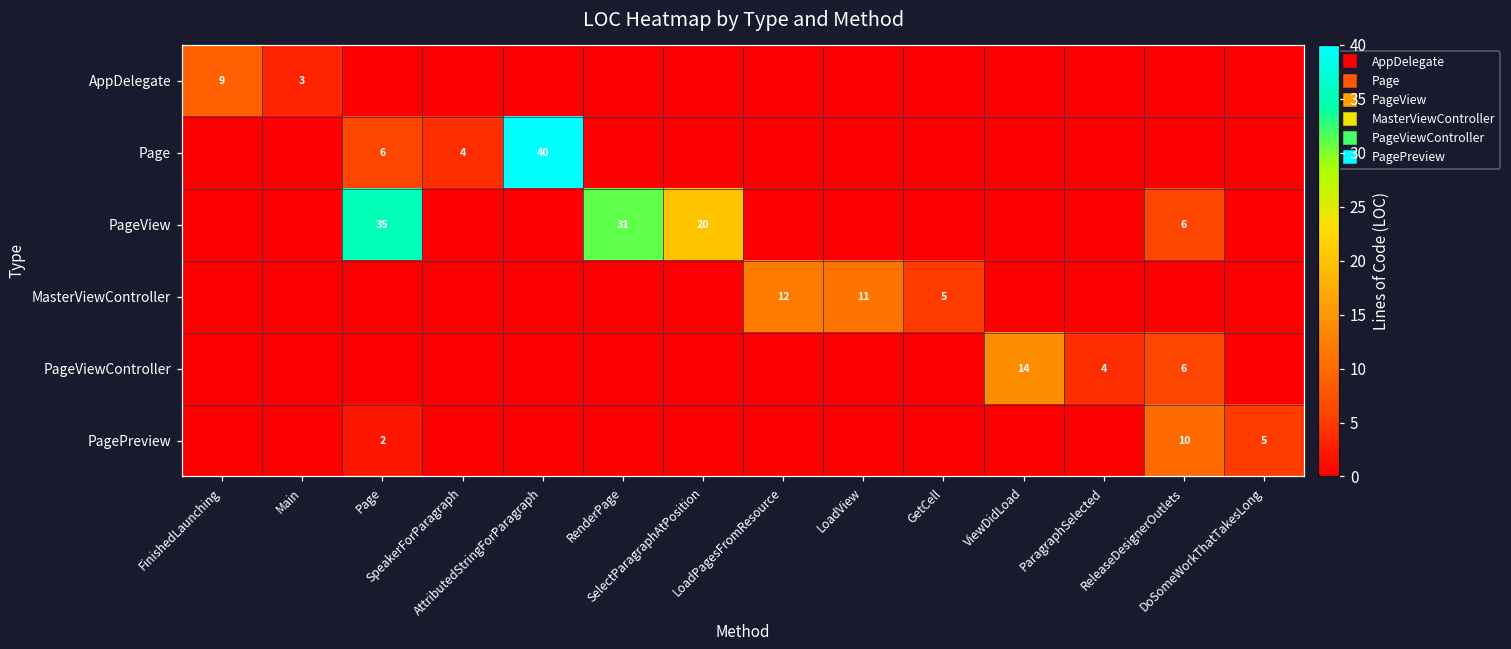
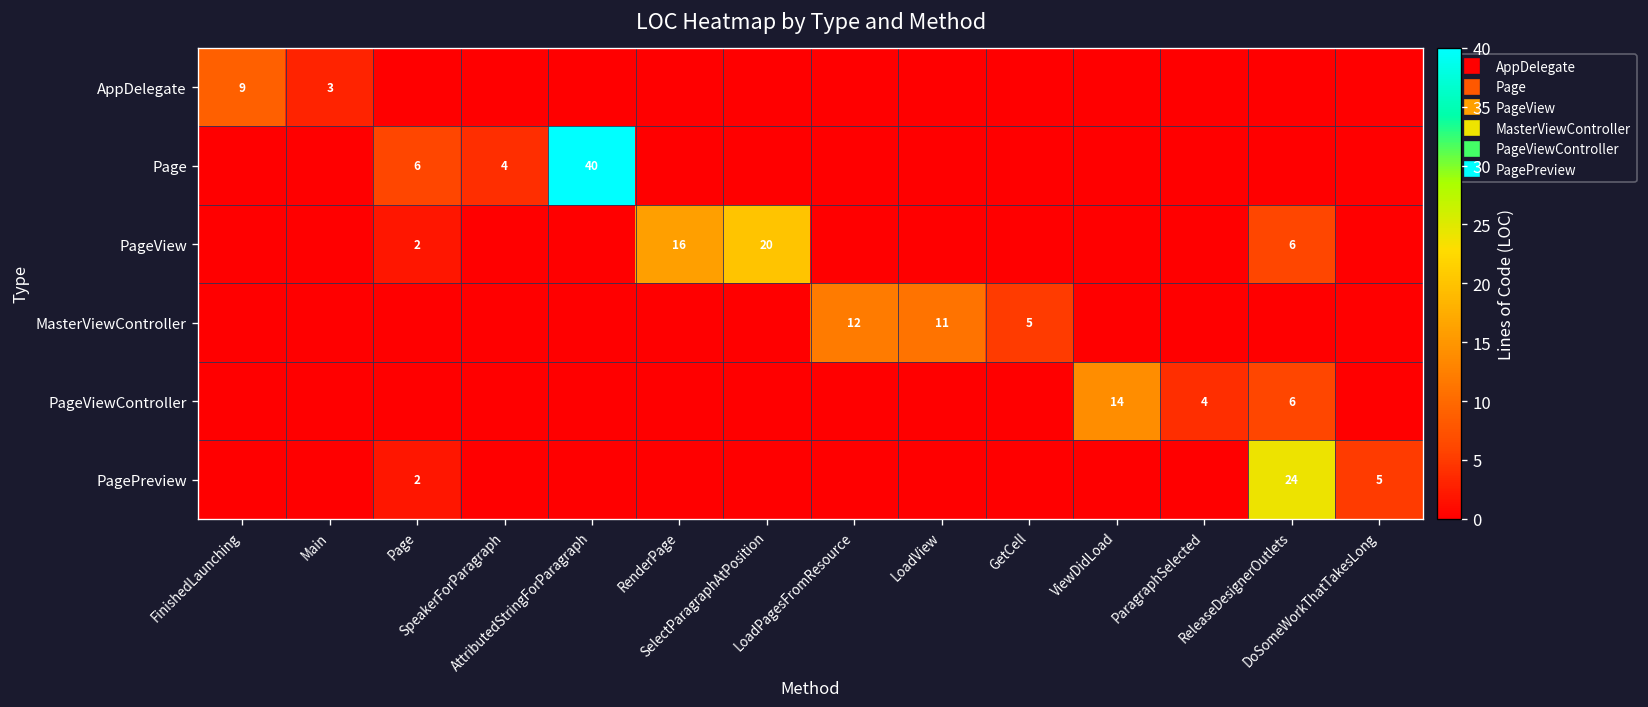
  {
    "AppDelegate": {
      "FinishedLaunching": 9,
      "Main": 3
    },
    "Page": {
      "Page": 6,
      "SpeakerForParagraph": 4,
      "AttributedStringForParagraph": 40
    },
    "PageView": {
-     "Page": 35,
-     "RenderPage": 31,
+     "Page": 2,
+     "RenderPage": 16,
      "SelectParagraphAtPosition": 20,
      "ReleaseDesignerOutlets": 6
    },
    "MasterViewController": {
      "LoadPagesFromResource": 12,
      "LoadView": 11,
      "GetCell": 5
    },
    "PageViewController": {
      "ViewDidLoad": 14,
      "ParagraphSelected": 4,
      "ReleaseDesignerOutlets": 6
    },
    "PagePreview": {
      "Page": 2,
-     "ReleaseDesignerOutlets": 10,
+     "ReleaseDesignerOutlets": 24,
      "DoSomeWorkThatTakesLong": 5
    }
  }
